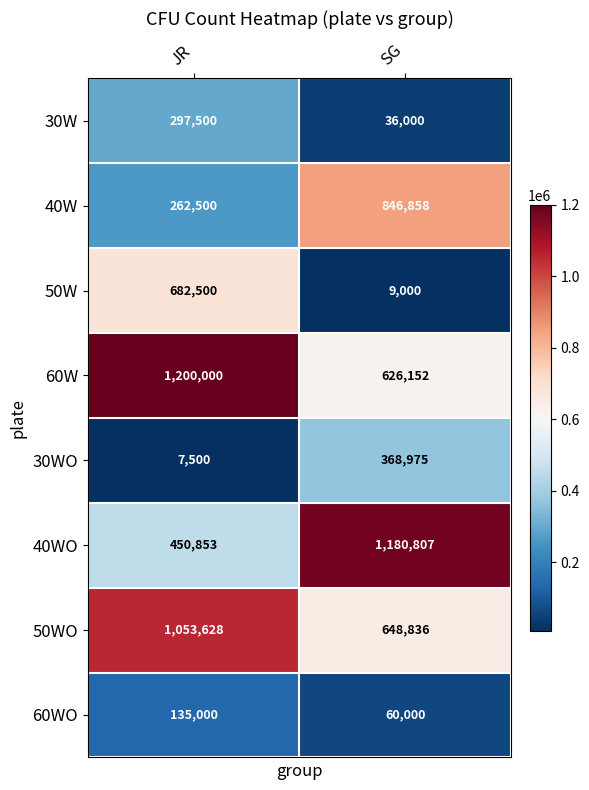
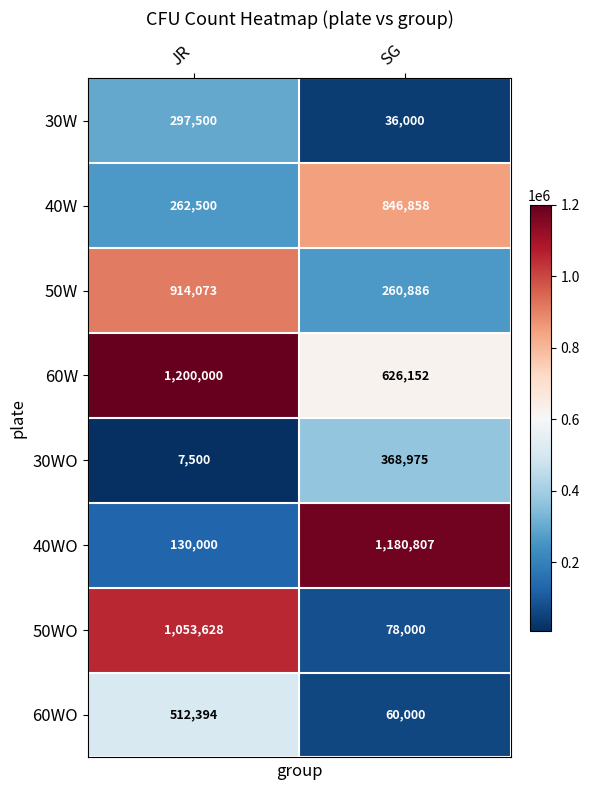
  {
    "30W": {
      "JR": "297,500",
      "SG": "36,000"
    },
    "40W": {
      "JR": "262,500",
      "SG": "846,858"
    },
    "50W": {
-     "JR": "682,500",
-     "SG": "9,000"
+     "JR": "914,073",
+     "SG": "260,886"
    },
    "60W": {
      "JR": "1,200,000",
      "SG": "626,152"
    },
    "30WO": {
      "JR": "7,500",
      "SG": "368,975"
    },
    "40WO": {
-     "JR": "450,853",
+     "JR": "130,000",
      "SG": "1,180,807"
    },
    "50WO": {
      "JR": "1,053,628",
-     "SG": "648,836"
+     "SG": "78,000"
    },
    "60WO": {
-     "JR": "135,000",
+     "JR": "512,394",
      "SG": "60,000"
    }
  }
